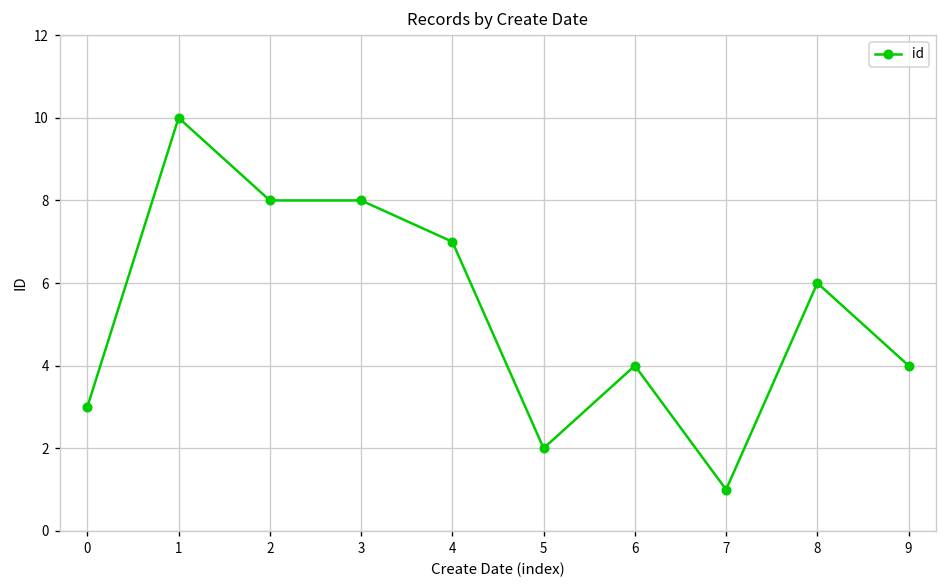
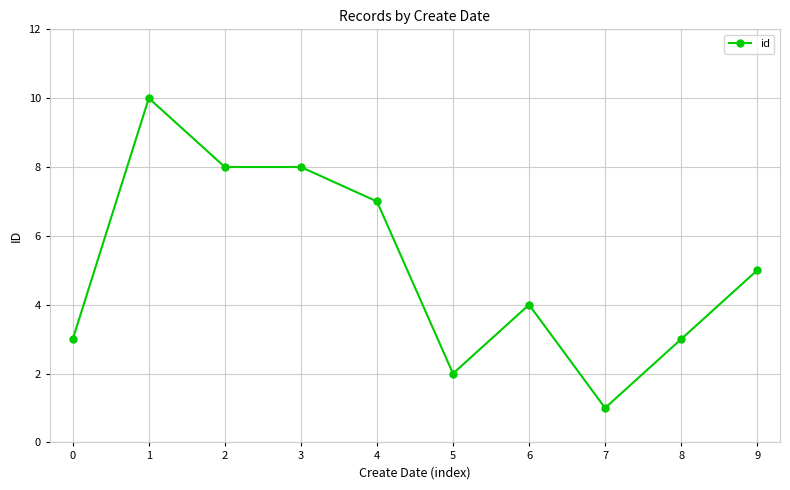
  {
    "0": 3,
    "1": 10,
    "2": 8,
    "3": 8,
    "4": 7,
    "5": 2,
    "6": 4,
    "7": 1,
-   "8": 6,
-   "9": 4
+   "8": 3,
+   "9": 5
  }
